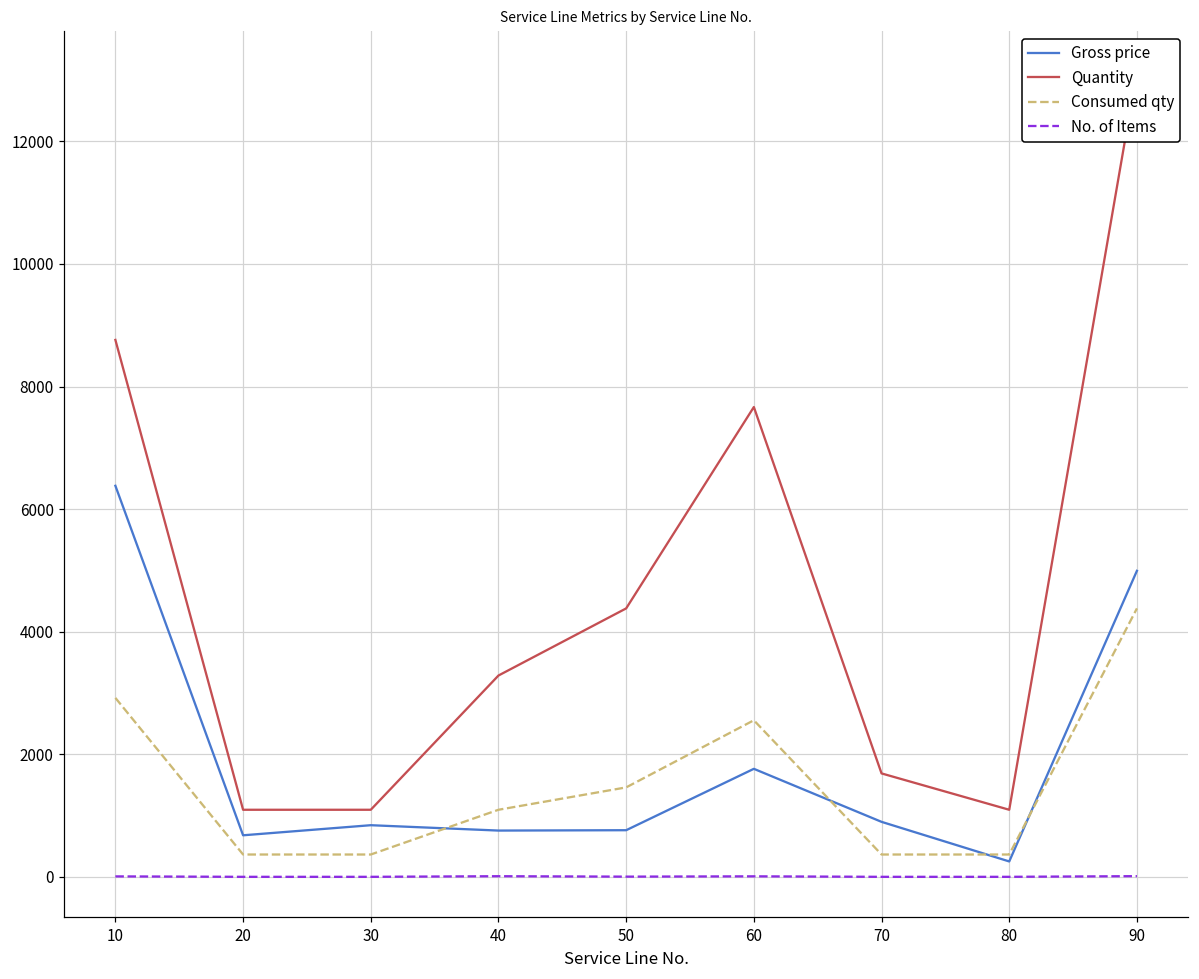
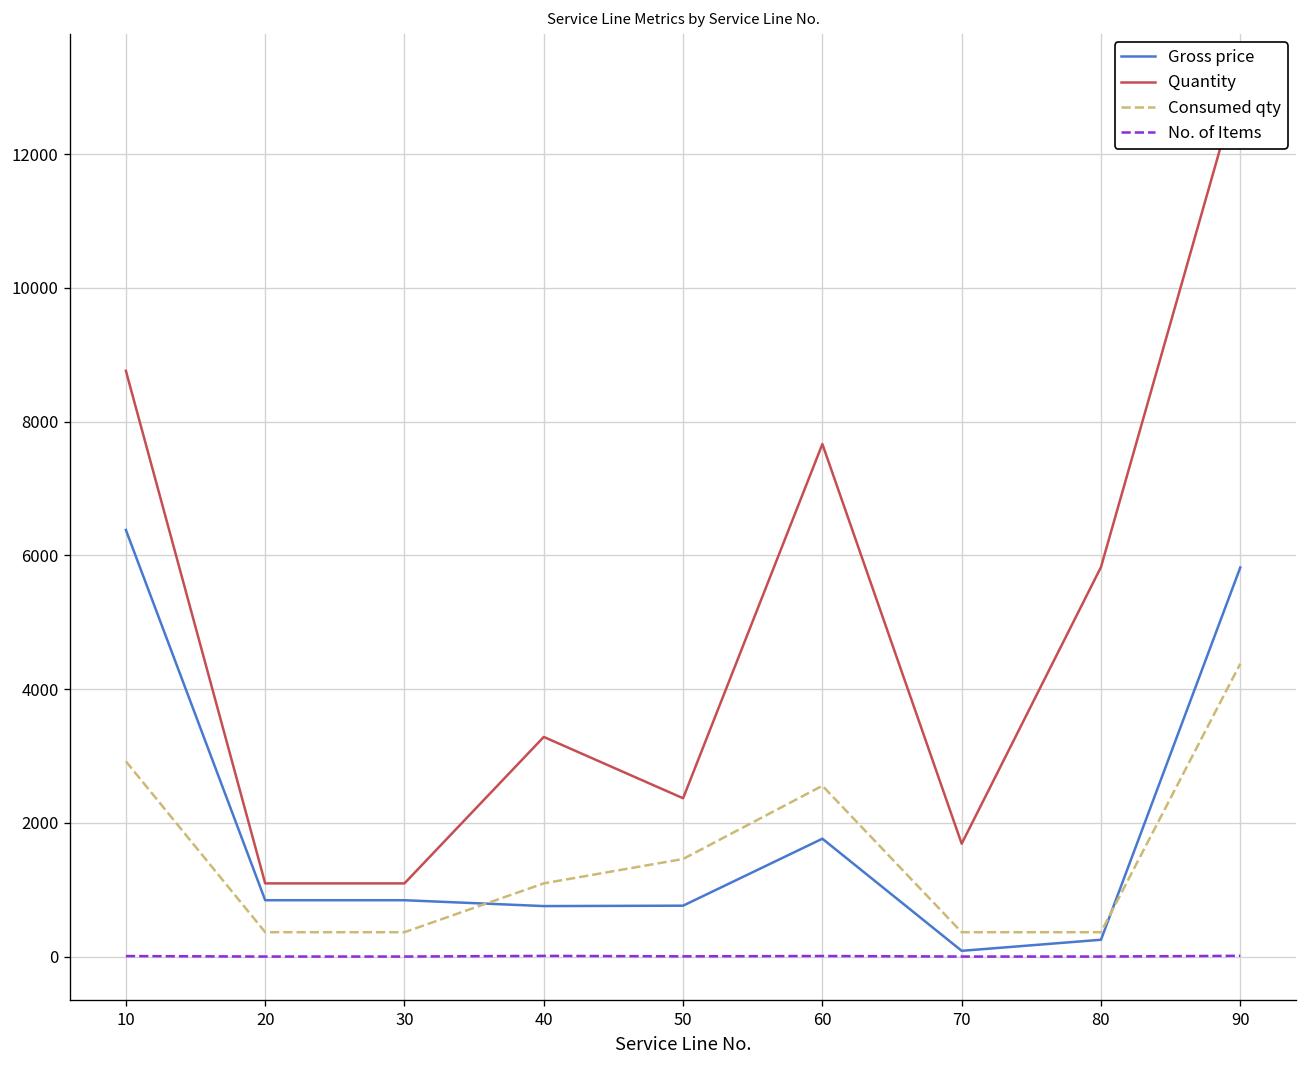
  {
    "Gross price": {
      "10": 6400,
-     "20": 700,
+     "20": 800,
      "30": 800,
      "40": 800,
      "50": 800,
      "60": 1800,
-     "70": 900,
+     "70": 100,
      "80": 300,
-     "90": 5000
+     "90": 5800
    },
    "Quantity": {
      "10": 8800,
      "20": 1100,
      "30": 1100,
      "40": 3300,
-     "50": 4400,
+     "50": 2400,
      "60": 7700,
      "70": 1700,
-     "80": 1100
+     "80": 5800
    },
    "Consumed qty": {
      "10": 2900,
      "20": 400,
      "30": 400,
      "40": 1100,
      "50": 1500,
      "60": 2600,
      "70": 400,
      "80": 400,
      "90": 4400
    },
    "No. of Items": {
      "10": 0,
      "20": 0,
      "30": 0,
      "40": 0,
      "50": 0,
      "60": 0,
      "70": 0,
      "80": 0,
      "90": 0
    }
  }
